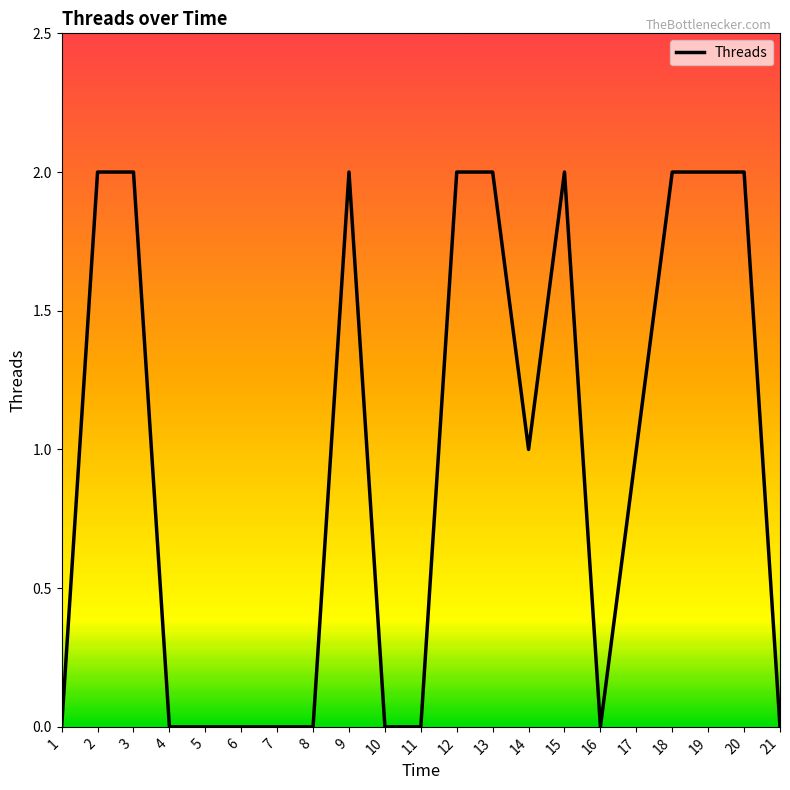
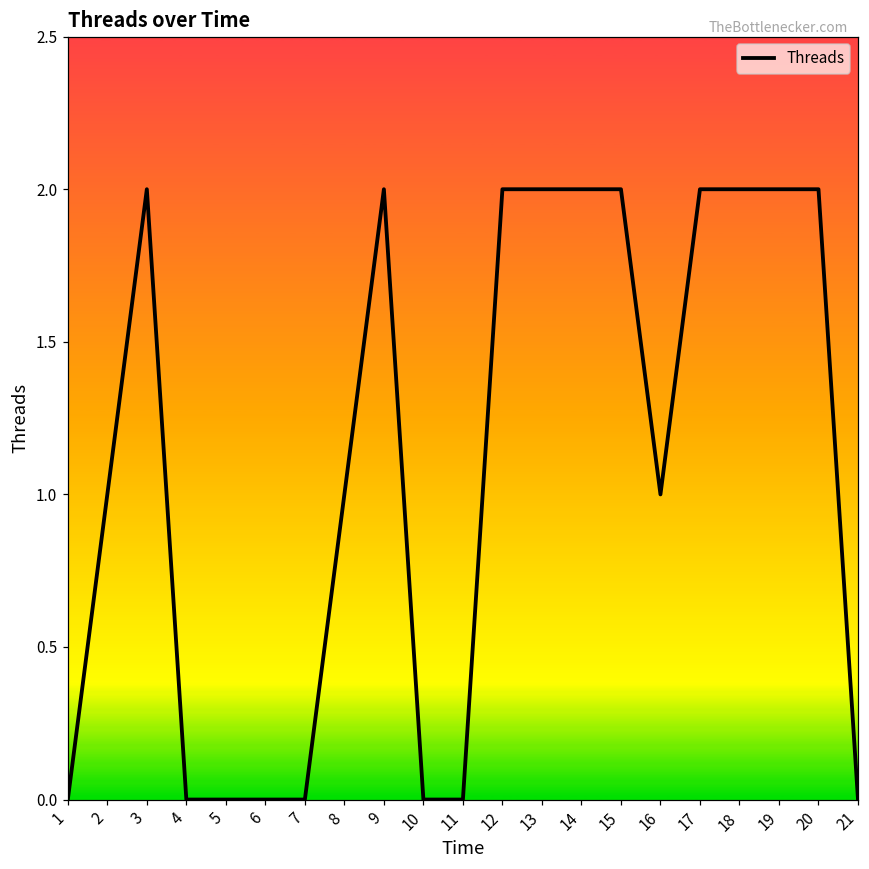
  {
    "1": 0,
-   "2": 2,
+   "2": 1,
    "3": 2,
    "4": 0,
    "5": 0,
    "6": 0,
    "7": 0,
-   "8": 0,
+   "8": 1,
    "9": 2,
    "10": 0,
    "11": 0,
    "12": 2,
    "13": 2,
-   "14": 1,
+   "14": 2,
    "15": 2,
-   "16": 0,
-   "17": 1,
+   "16": 1,
+   "17": 2,
    "18": 2,
    "19": 2,
    "20": 2,
    "21": 0
  }
